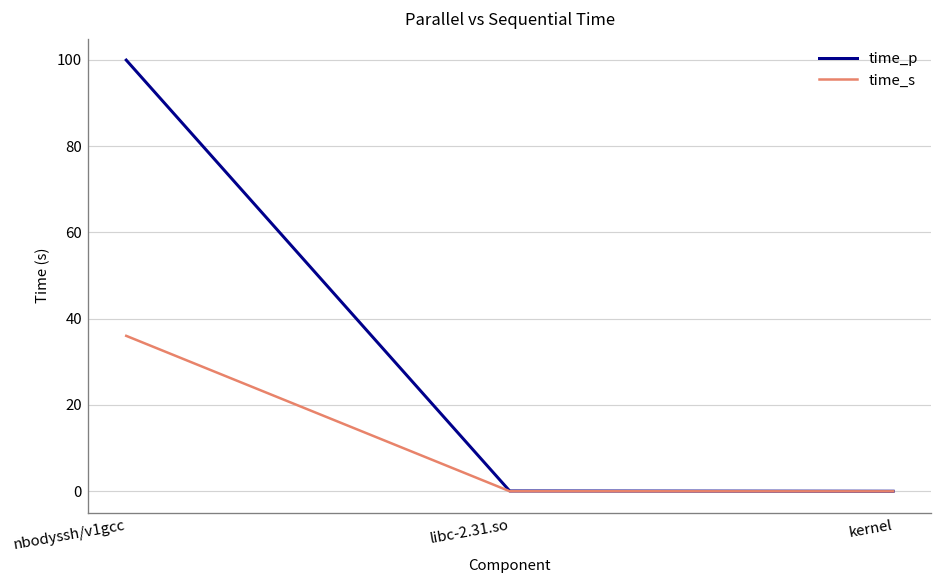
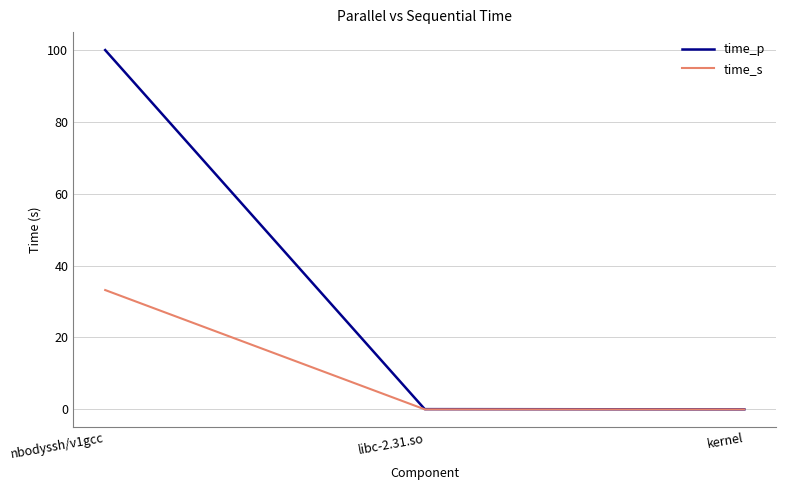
  {
    "time_p": {
      "nbodyssh/v1gcc": 100
    },
    "time_s": {
-     "nbodyssh/v1gcc": 36
+     "nbodyssh/v1gcc": 33
    }
  }
